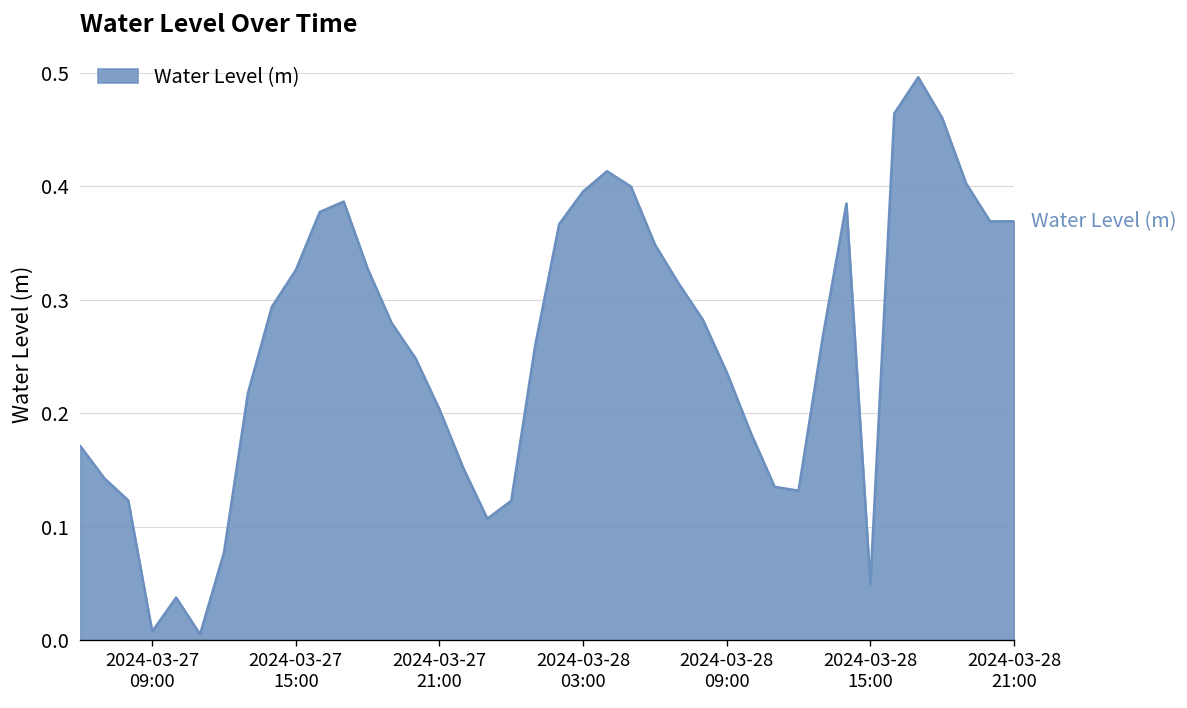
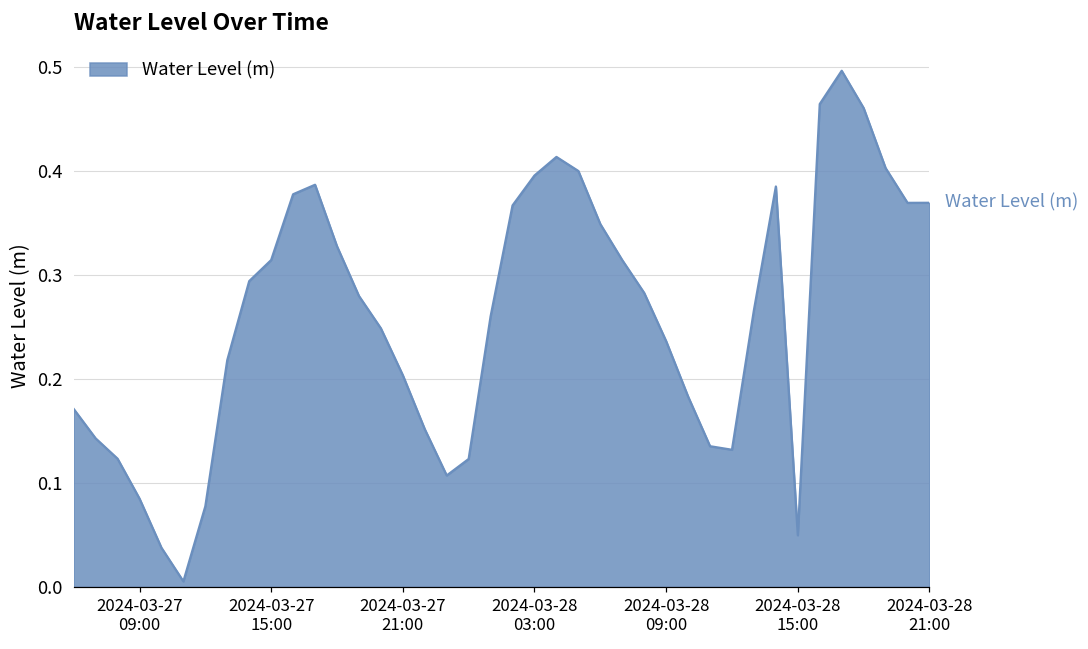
  {
-   "2024-03-27 09:00": 0.01,
-   "2024-03-27 15:00": 0.33,
+   "2024-03-27 09:00": 0.08,
+   "2024-03-27 15:00": 0.31,
    "2024-03-27 21:00": 0.20,
    "2024-03-28 03:00": 0.40,
    "2024-03-28 09:00": 0.24,
    "2024-03-28 15:00": 0.05,
    "2024-03-28 21:00": 0.37
  }
